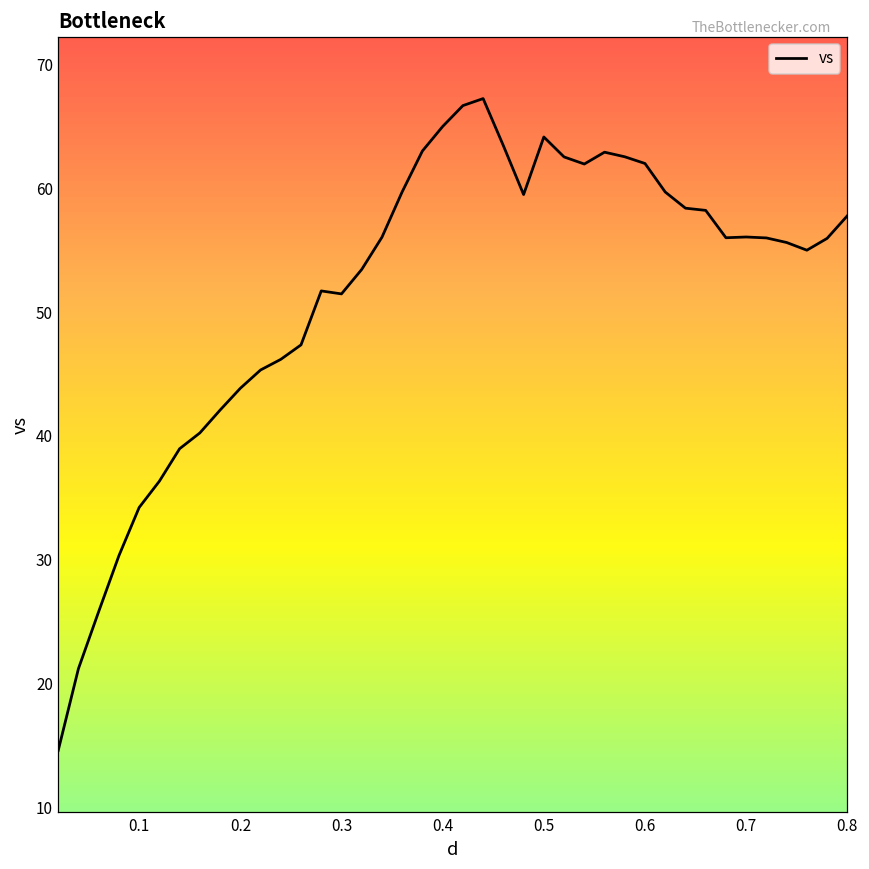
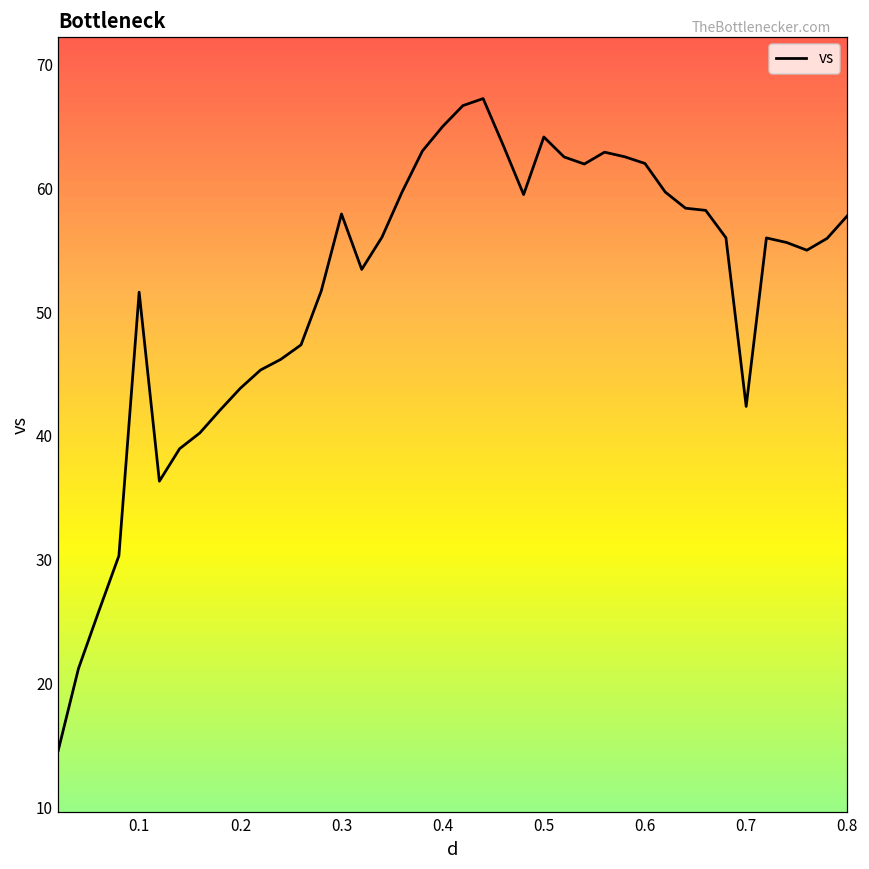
  {
-   "0.1": 34.2,
+   "0.1": 51.6,
    "0.2": 43.8,
-   "0.3": 51.5,
+   "0.3": 57.9,
    "0.4": 65.0,
    "0.5": 64.1,
    "0.6": 62.0,
-   "0.7": 56.1,
+   "0.7": 42.4,
    "0.8": 57.8
  }
